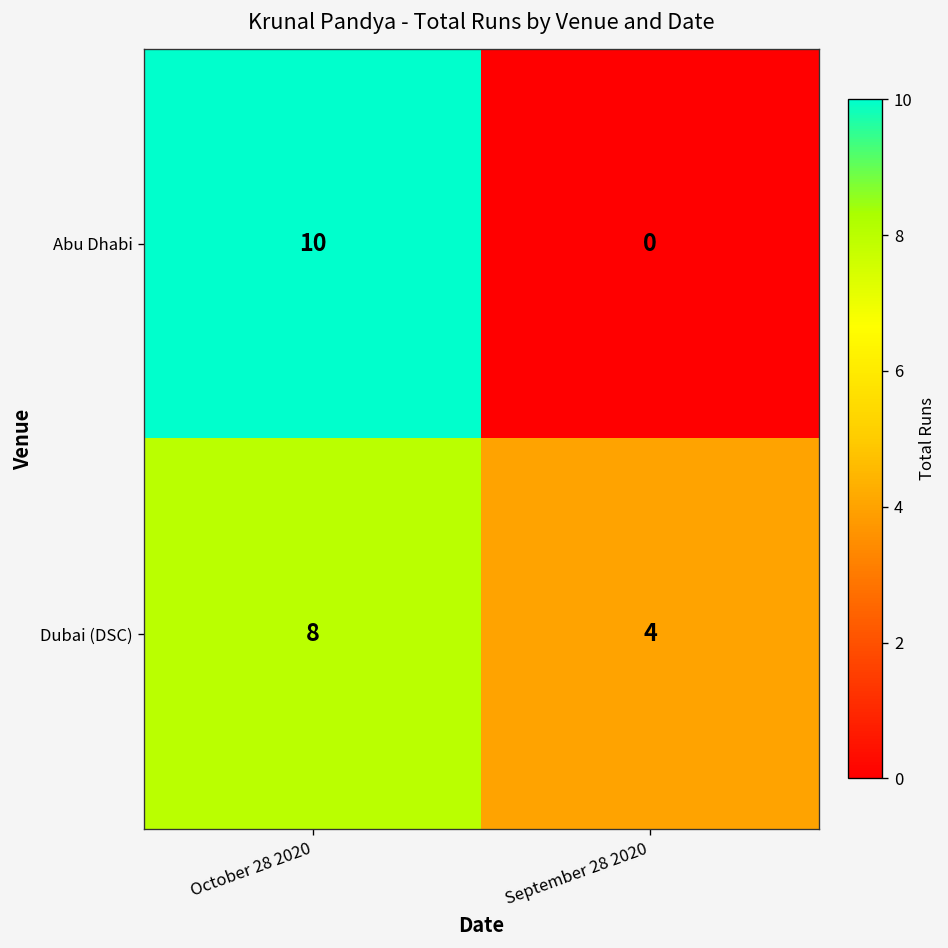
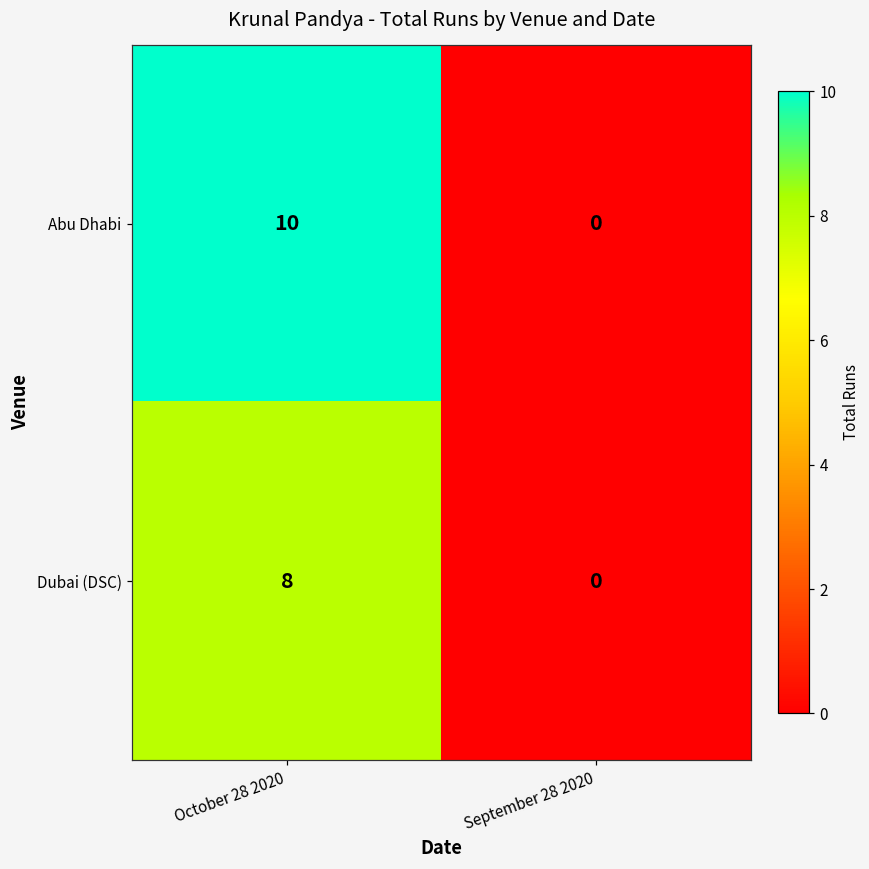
  {
    "Abu Dhabi": {
      "October 28 2020": 10,
      "September 28 2020": 0
    },
    "Dubai (DSC)": {
      "October 28 2020": 8,
-     "September 28 2020": 4
+     "September 28 2020": 0
    }
  }
